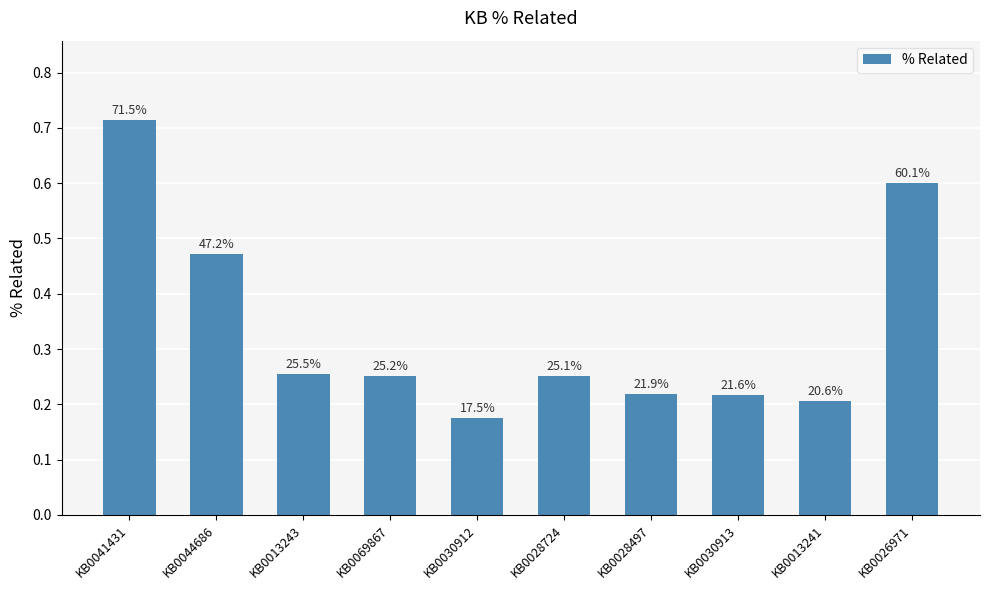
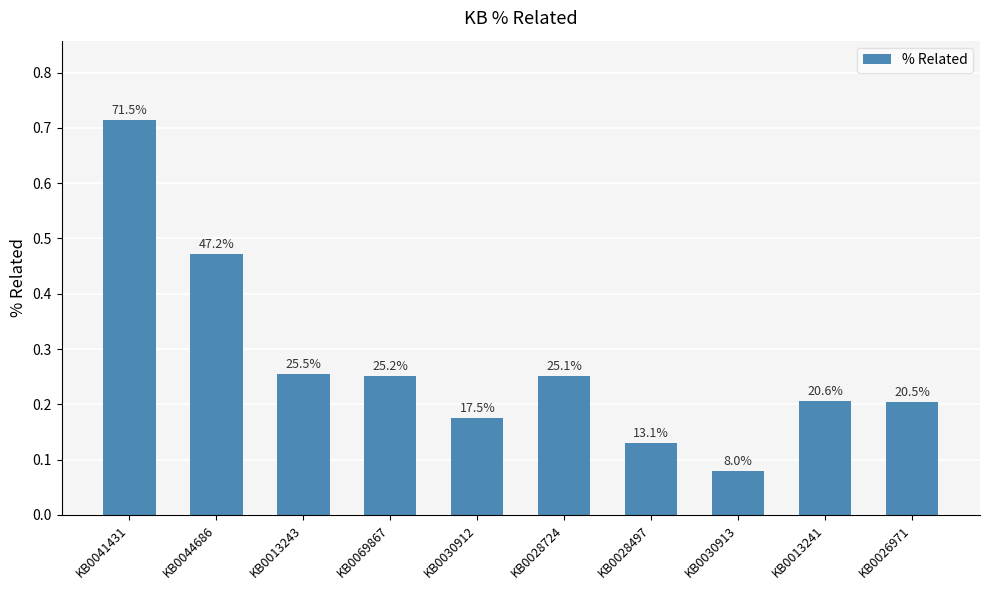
  {
    "KB0041431": "71.5%",
    "KB0044686": "47.2%",
    "KB0013243": "25.5%",
    "KB0069867": "25.2%",
    "KB0030912": "17.5%",
    "KB0028724": "25.1%",
-   "KB0028497": "21.9%",
-   "KB0030913": "21.6%",
+   "KB0028497": "13.1%",
+   "KB0030913": "8.0%",
    "KB0013241": "20.6%",
-   "KB0026971": "60.1%"
+   "KB0026971": "20.5%"
  }
